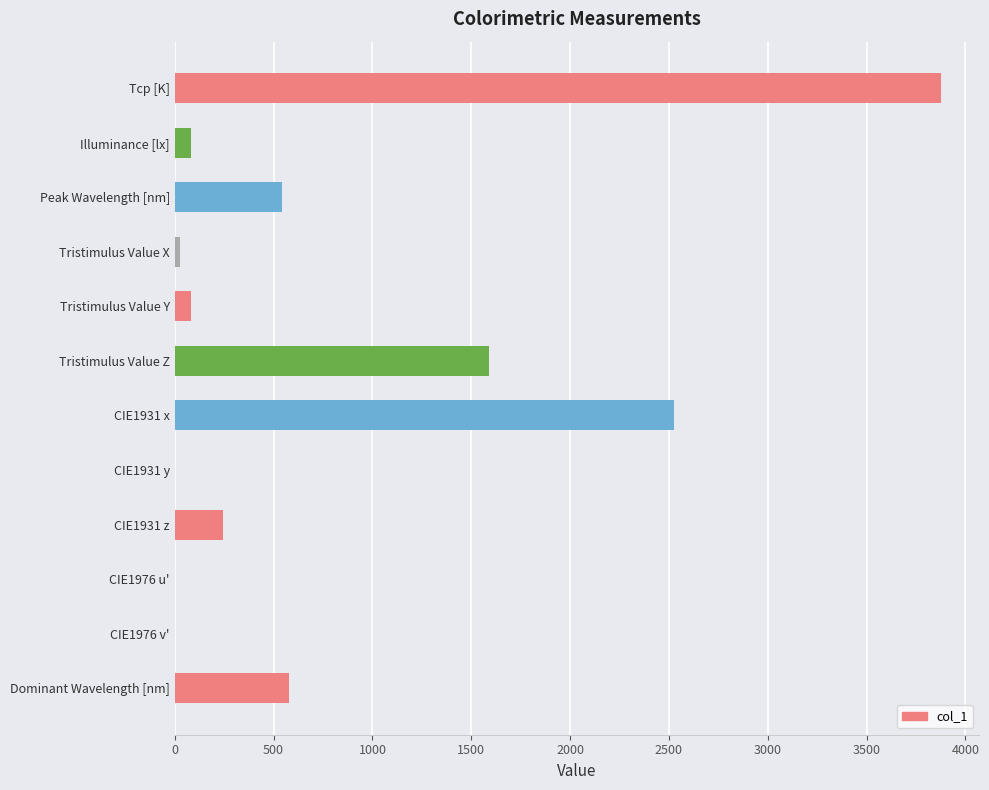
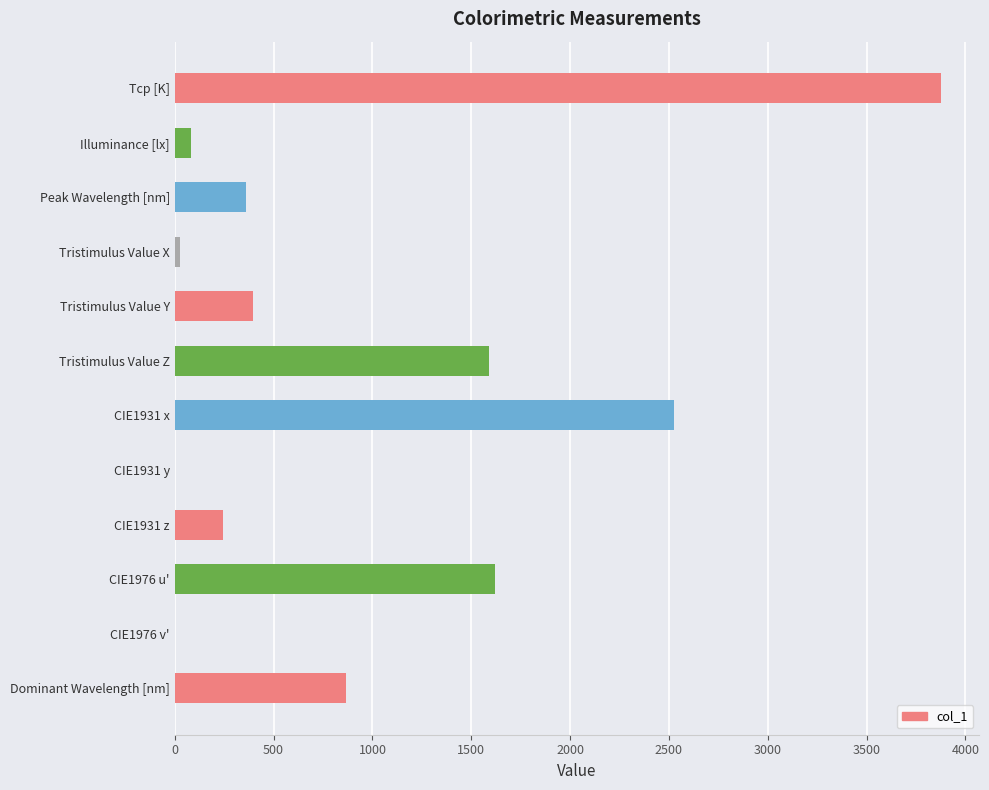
  {
    "Tcp [K]": 3880,
    "Illuminance [lx]": 80,
-   "Peak Wavelength [nm]": 550,
+   "Peak Wavelength [nm]": 360,
    "Tristimulus Value X": 30,
-   "Tristimulus Value Y": 80,
+   "Tristimulus Value Y": 390,
    "Tristimulus Value Z": 1590,
    "CIE1931 x": 2530,
    "CIE1931 z": 240,
-   "CIE1976 u'": 0,
-   "Dominant Wavelength [nm]": 580
+   "CIE1976 u'": 1620,
+   "Dominant Wavelength [nm]": 870
  }
